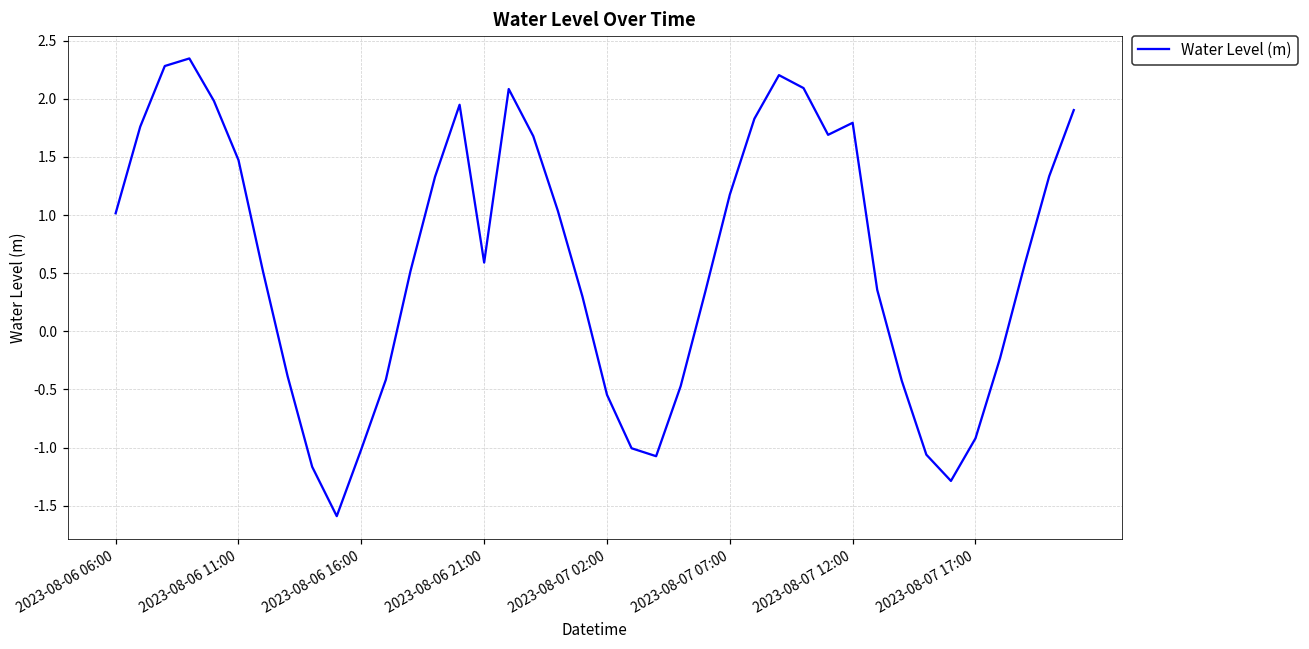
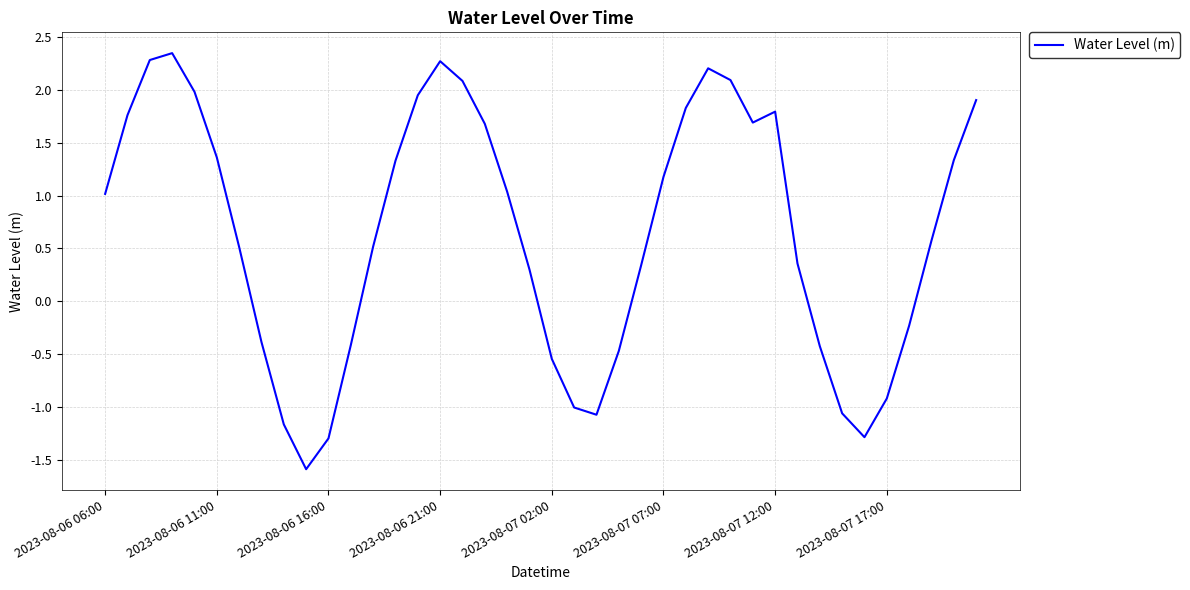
  {
    "2023-08-06 06:00": 1.02,
-   "2023-08-06 11:00": 1.47,
-   "2023-08-06 16:00": -1.01,
-   "2023-08-06 21:00": 0.59,
+   "2023-08-06 11:00": 1.36,
+   "2023-08-06 16:00": -1.30,
+   "2023-08-06 21:00": 2.27,
    "2023-08-07 02:00": -0.55,
    "2023-08-07 07:00": 1.18,
    "2023-08-07 12:00": 1.79,
    "2023-08-07 17:00": -0.92
  }
